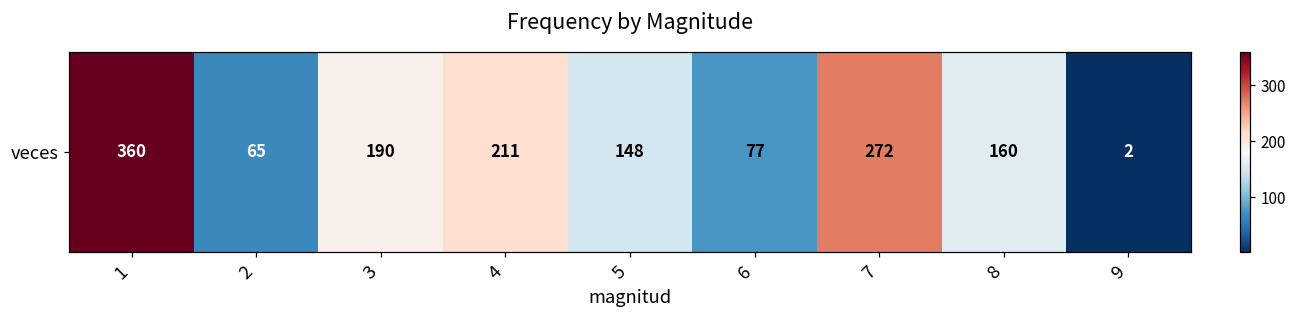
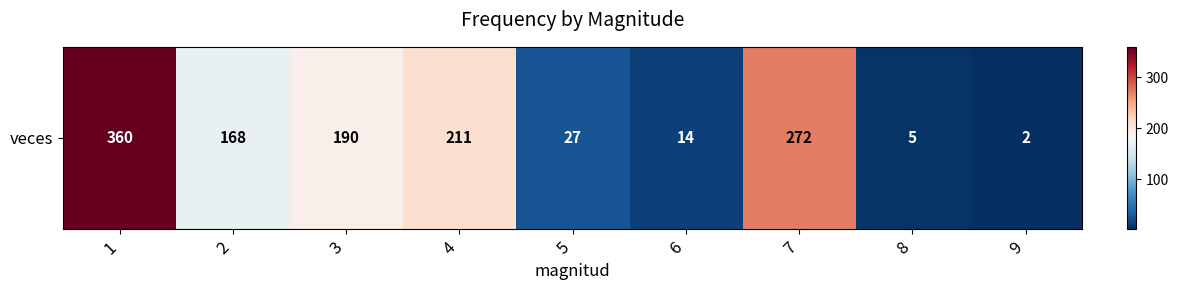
  {
    "veces": {
      "1": 360,
-     "2": 65,
+     "2": 168,
      "3": 190,
      "4": 211,
-     "5": 148,
-     "6": 77,
+     "5": 27,
+     "6": 14,
      "7": 272,
-     "8": 160,
+     "8": 5,
      "9": 2
    }
  }
